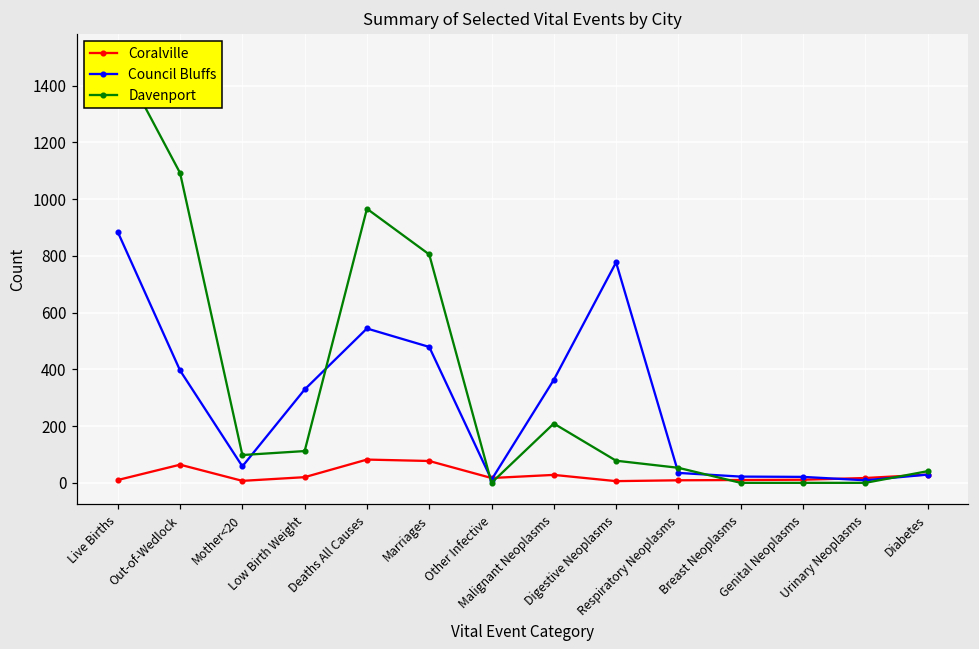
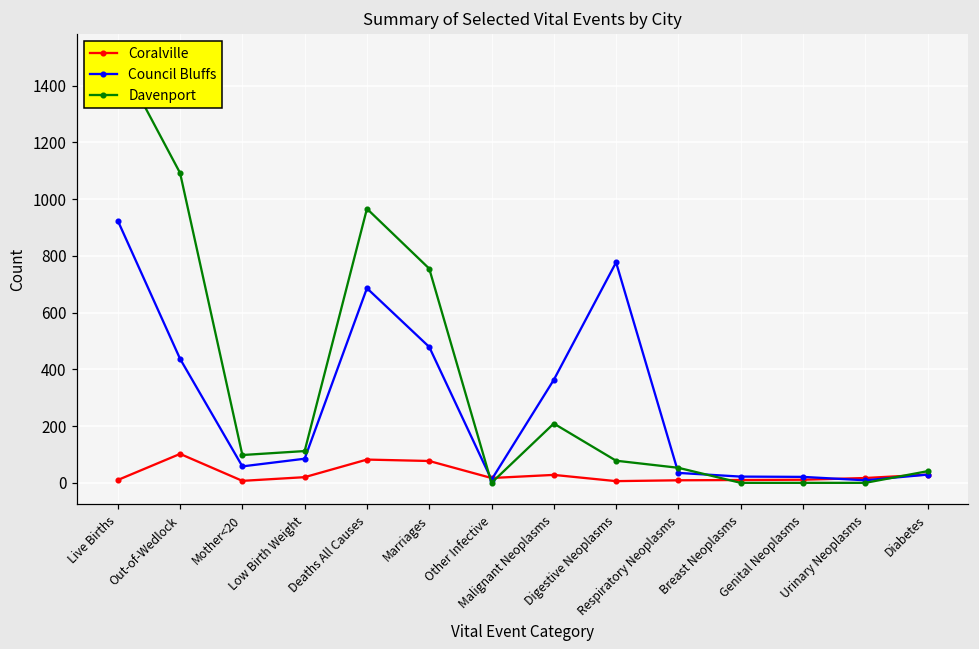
  {
    "Coralville": {
      "Live Births": 10,
-     "Out-of-Wedlock": 60,
+     "Out-of-Wedlock": 100,
      "Mother<20": 10,
      "Low Birth Weight": 20,
      "Deaths All Causes": 80,
      "Marriages": 80,
      "Malignant Neoplasms": 30,
      "Digestive Neoplasms": 10,
      "Respiratory Neoplasms": 10,
      "Genital Neoplasms": 10
    },
    "Council Bluffs": {
-     "Live Births": 880,
-     "Out-of-Wedlock": 400,
+     "Live Births": 920,
+     "Out-of-Wedlock": 440,
      "Mother<20": 60,
-     "Low Birth Weight": 330,
-     "Deaths All Causes": 540,
+     "Low Birth Weight": 90,
+     "Deaths All Causes": 690,
      "Marriages": 480,
      "Malignant Neoplasms": 360,
      "Digestive Neoplasms": 780,
      "Respiratory Neoplasms": 40,
      "Breast Neoplasms": 20,
      "Genital Neoplasms": 20
    },
    "Davenport": {
      "Out-of-Wedlock": 1090,
      "Mother<20": 100,
      "Low Birth Weight": 110,
      "Deaths All Causes": 970,
-     "Marriages": 810,
+     "Marriages": 760,
      "Other Infective": 0,
      "Malignant Neoplasms": 210,
      "Digestive Neoplasms": 80,
      "Respiratory Neoplasms": 50,
      "Genital Neoplasms": 0,
      "Diabetes": 40
    }
  }
